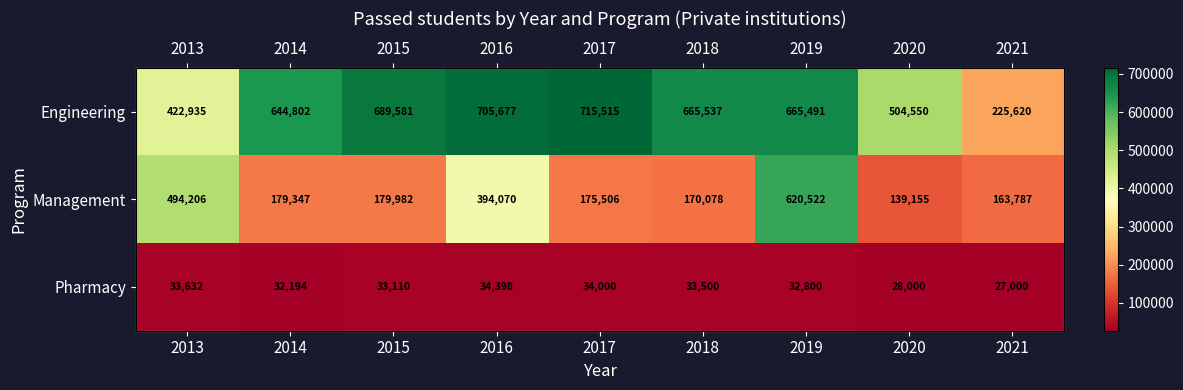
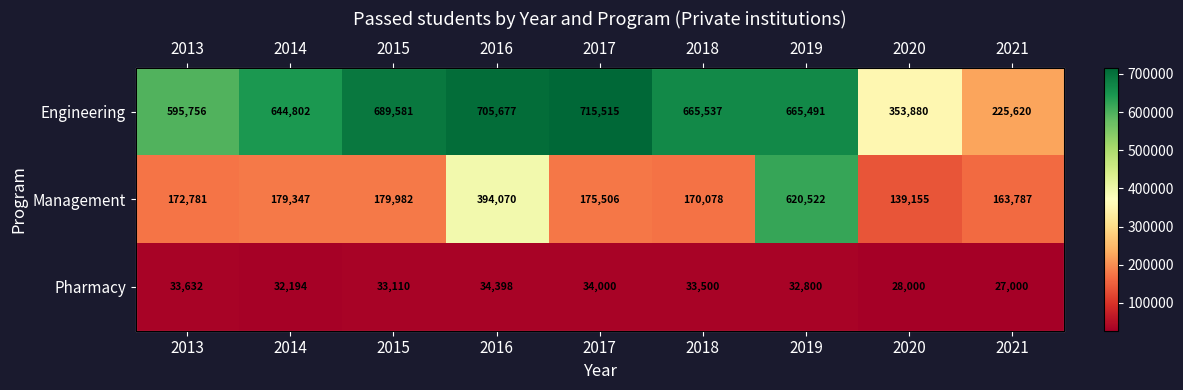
  {
    "Engineering": {
-     "2013": "422,935",
+     "2013": "595,756",
      "2014": "644,802",
      "2015": "689,581",
      "2016": "705,677",
      "2017": "715,515",
      "2018": "665,537",
      "2019": "665,491",
-     "2020": "504,550",
+     "2020": "353,880",
      "2021": "225,620"
    },
    "Management": {
-     "2013": "494,206",
+     "2013": "172,781",
      "2014": "179,347",
      "2015": "179,982",
      "2016": "394,070",
      "2017": "175,506",
      "2018": "170,078",
      "2019": "620,522",
      "2020": "139,155",
      "2021": "163,787"
    },
    "Pharmacy": {
      "2013": "33,632",
      "2014": "32,194",
      "2015": "33,110",
      "2016": "34,398",
      "2017": "34,000",
      "2018": "33,500",
      "2019": "32,800",
      "2020": "28,000",
      "2021": "27,000"
    }
  }
